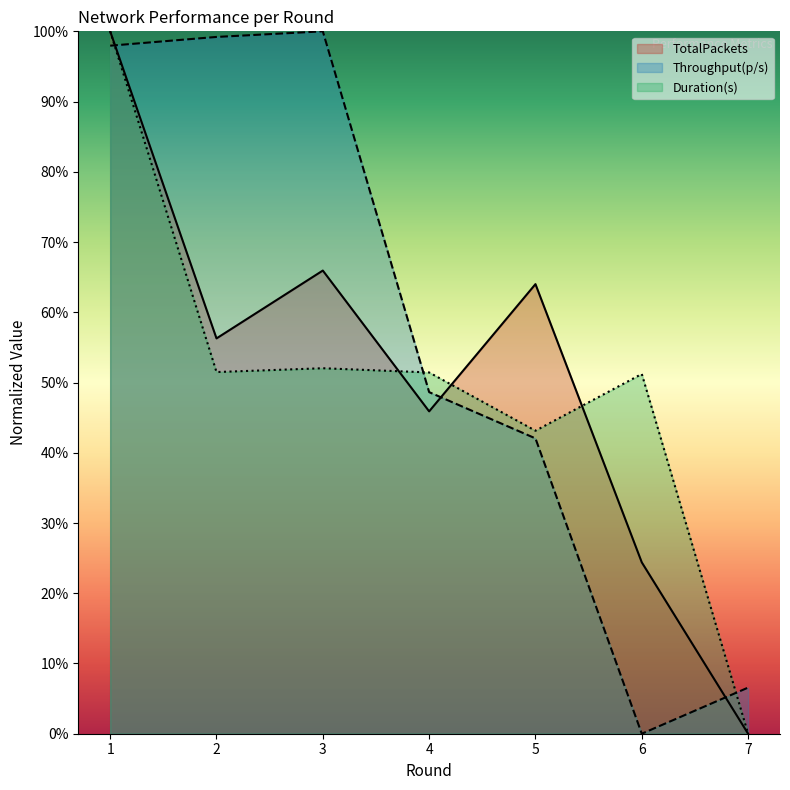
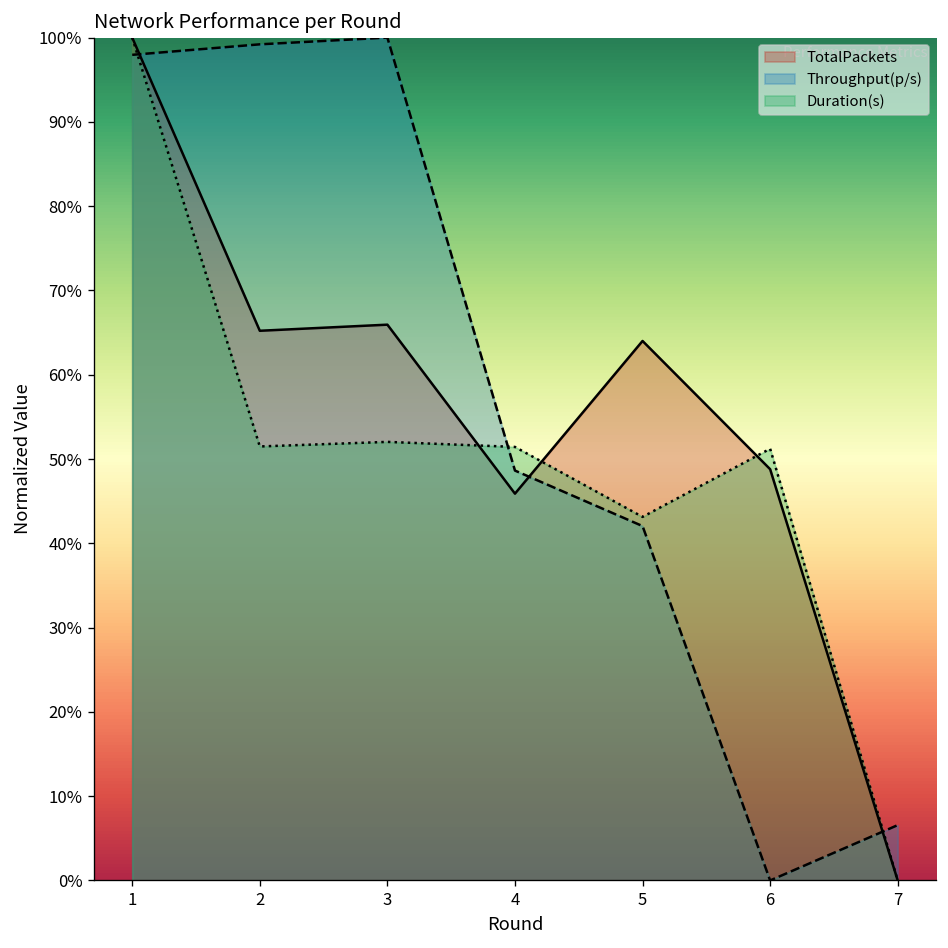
  {
    "TotalPackets": {
-     "2": "56%",
+     "2": "65%",
      "3": "66%",
      "4": "46%",
      "5": "64%",
-     "6": "24%"
+     "6": "49%"
    }
  }
